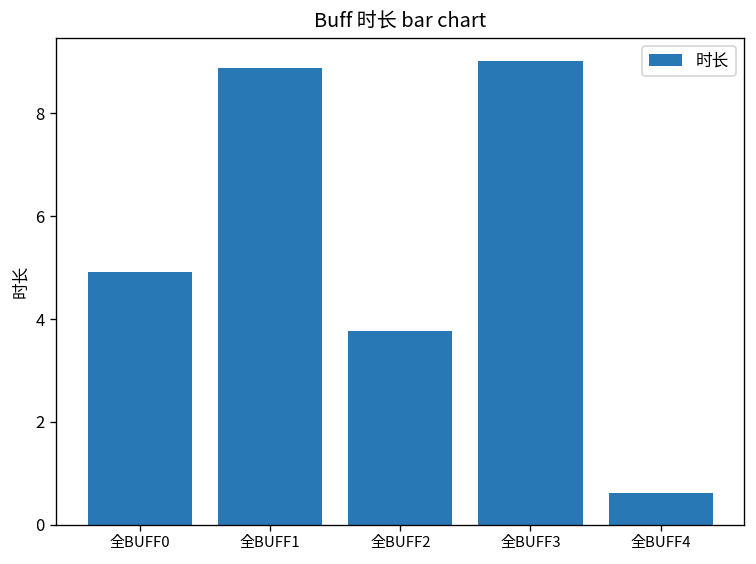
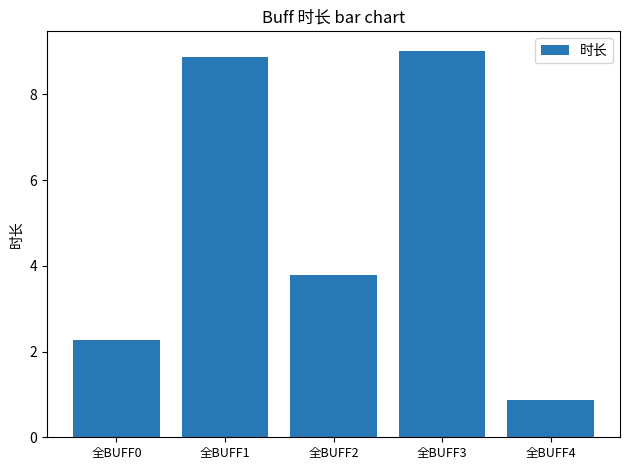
  {
-   "全BUFF0": 4.9,
+   "全BUFF0": 2.3,
    "全BUFF1": 8.9,
    "全BUFF2": 3.8,
    "全BUFF3": 9.0,
-   "全BUFF4": 0.6
+   "全BUFF4": 0.9
  }
